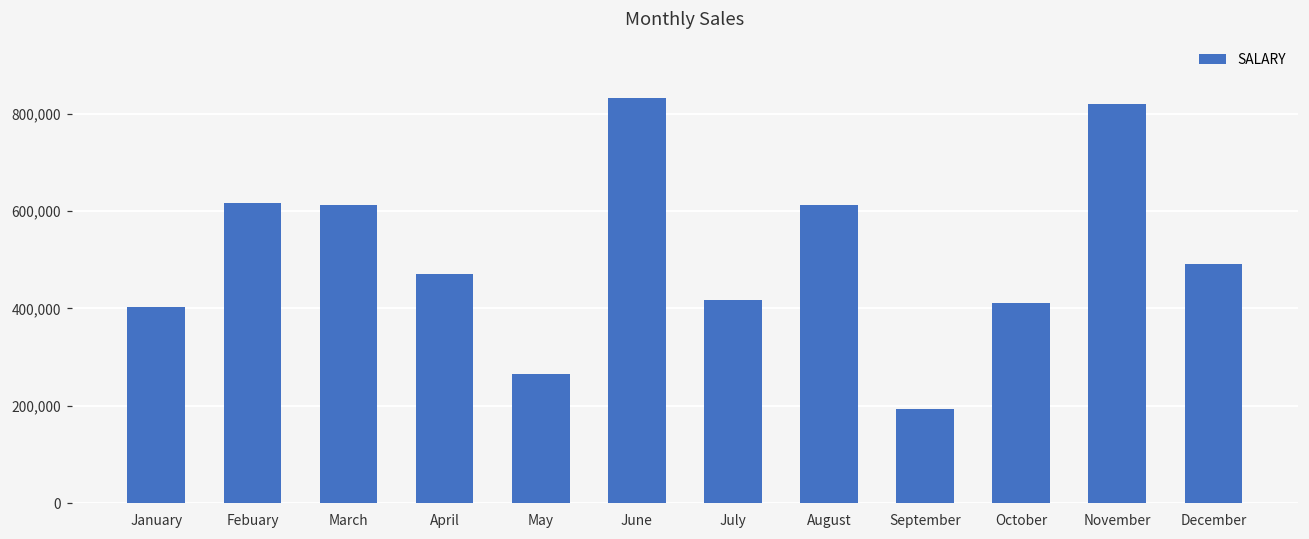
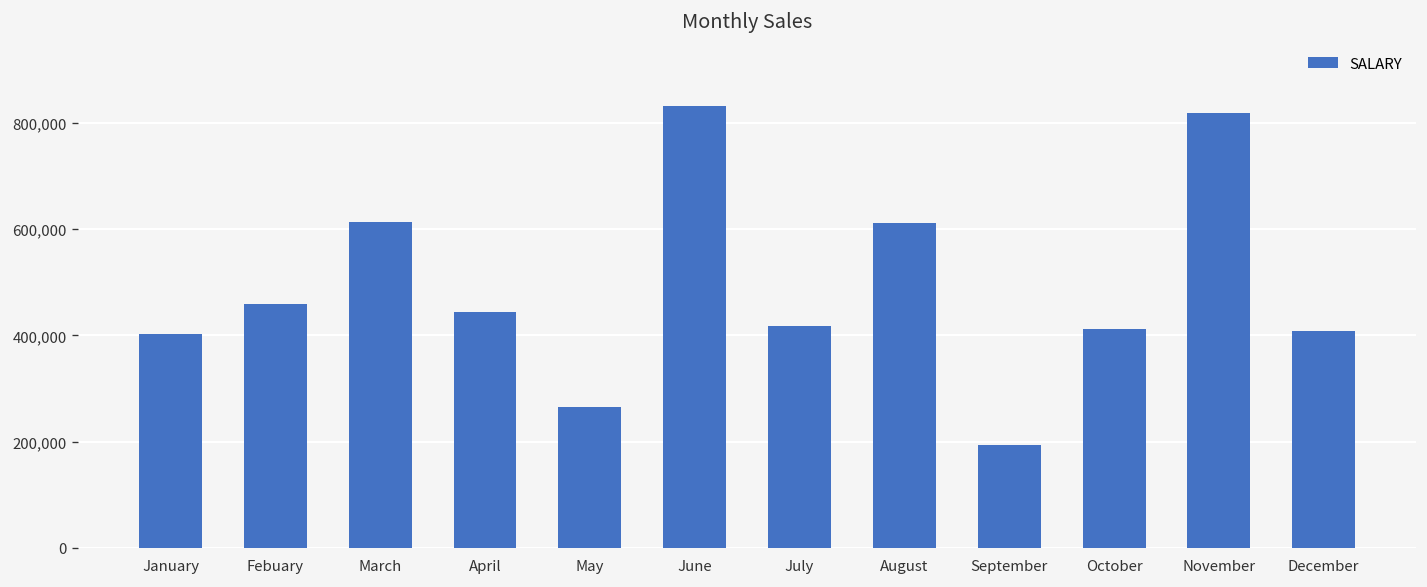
  {
    "January": "400,000",
-   "Febuary": "620,000",
+   "Febuary": "460,000",
    "March": "610,000",
-   "April": "470,000",
+   "April": "440,000",
    "May": "270,000",
    "June": "830,000",
    "July": "420,000",
    "August": "610,000",
    "September": "190,000",
    "October": "410,000",
    "November": "820,000",
-   "December": "490,000"
+   "December": "410,000"
  }
